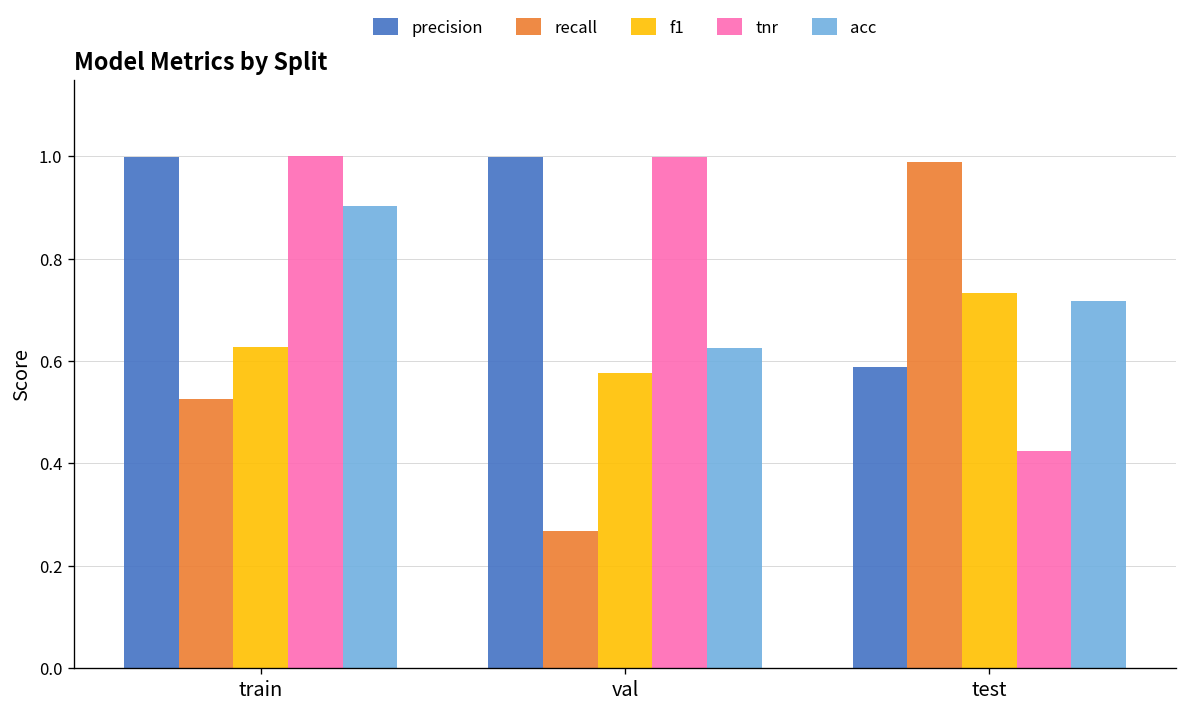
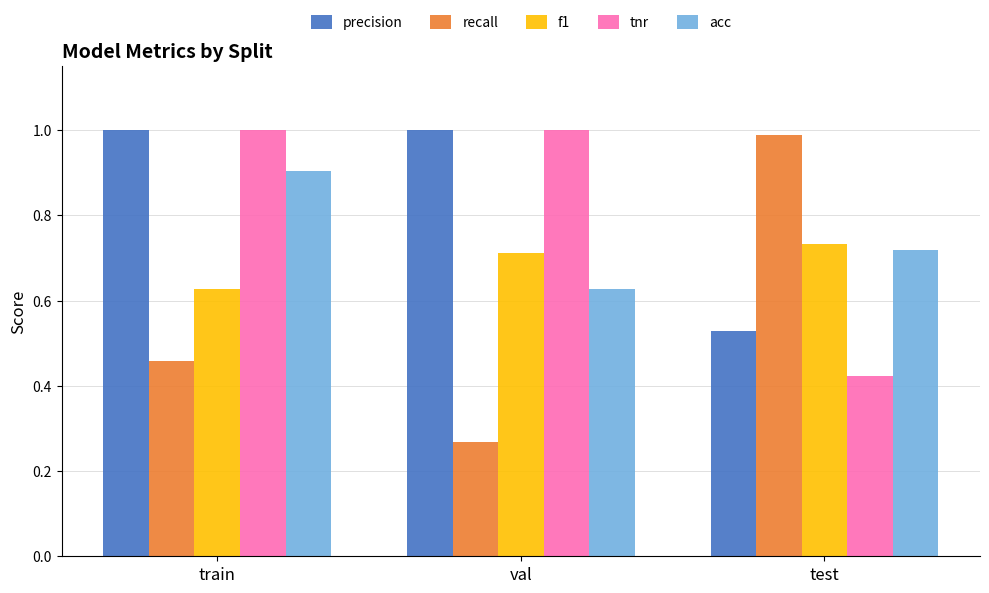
  {
    "precision": {
      "train": 1.00,
      "val": 1.00,
-     "test": 0.59
+     "test": 0.53
    },
    "recall": {
-     "train": 0.53,
+     "train": 0.46,
      "val": 0.27,
      "test": 0.99
    },
    "f1": {
      "train": 0.63,
-     "val": 0.58,
+     "val": 0.71,
      "test": 0.73
    },
    "tnr": {
      "train": 1.00,
      "val": 1.00,
      "test": 0.42
    },
    "acc": {
      "train": 0.90,
      "val": 0.63,
      "test": 0.72
    }
  }
